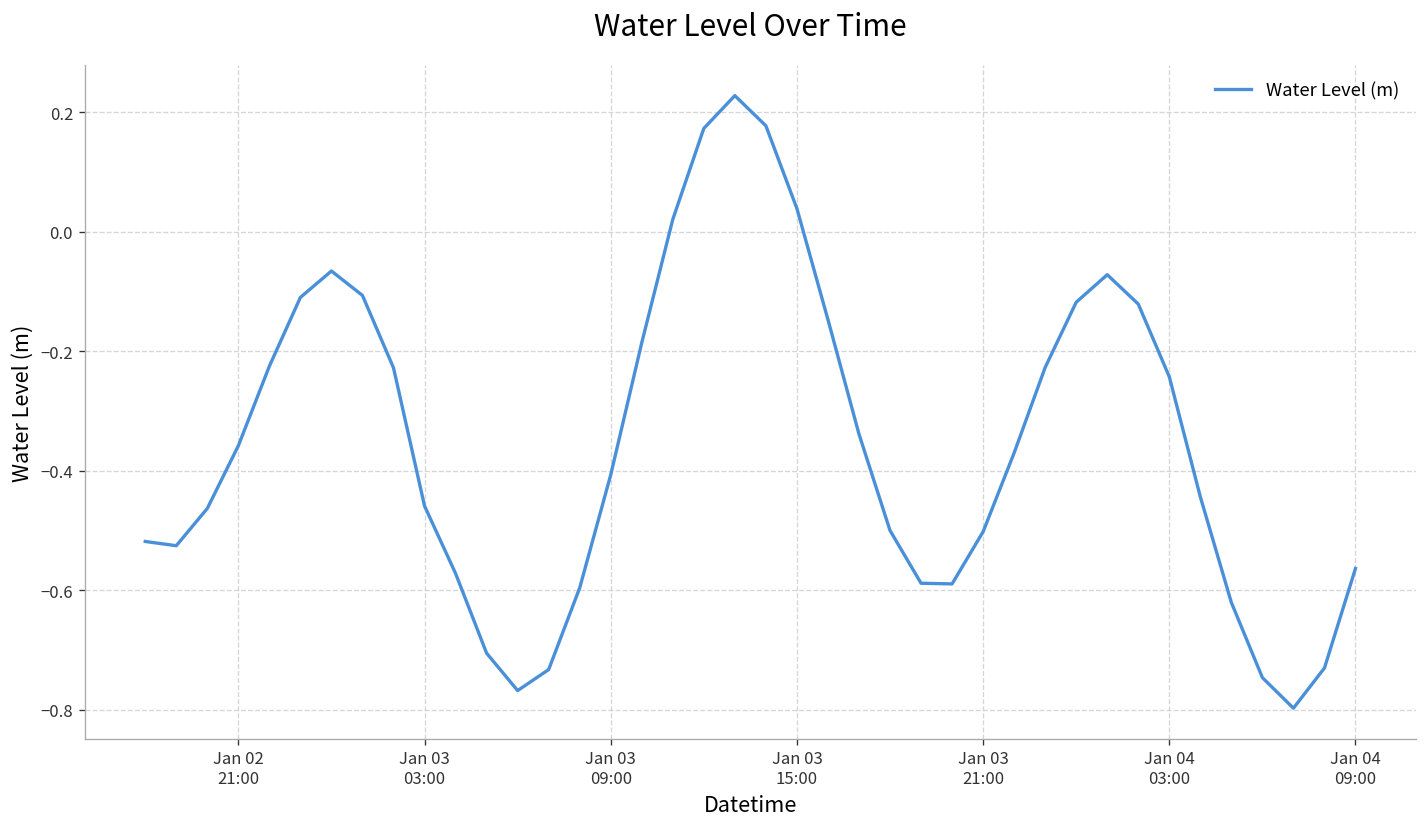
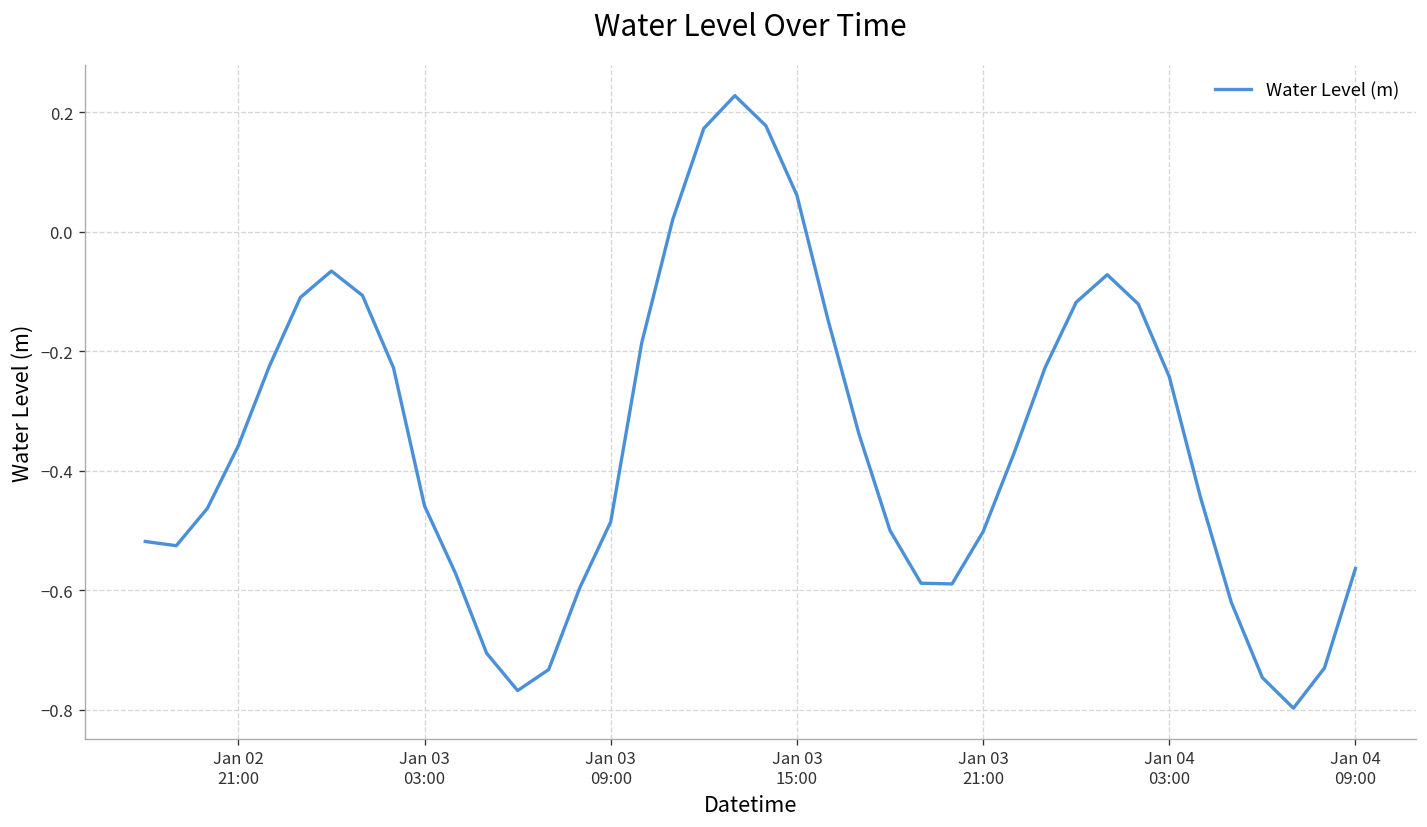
  {
    "Jan 02 21:00": -0.36,
    "Jan 03 03:00": -0.46,
-   "Jan 03 09:00": -0.41,
-   "Jan 03 15:00": 0.04,
+   "Jan 03 09:00": -0.49,
+   "Jan 03 15:00": 0.06,
    "Jan 03 21:00": -0.50,
    "Jan 04 03:00": -0.24,
    "Jan 04 09:00": -0.56
  }
